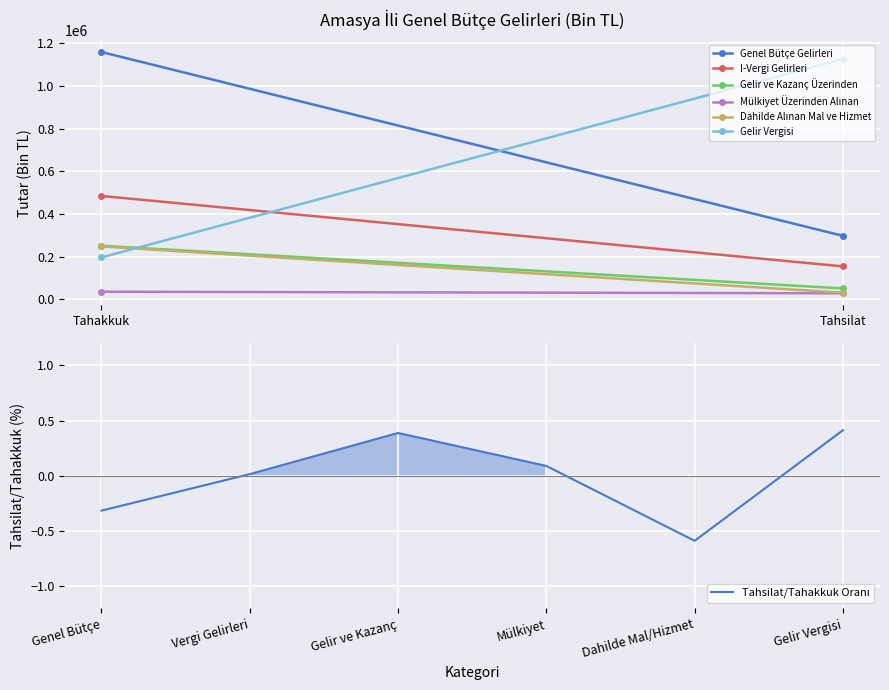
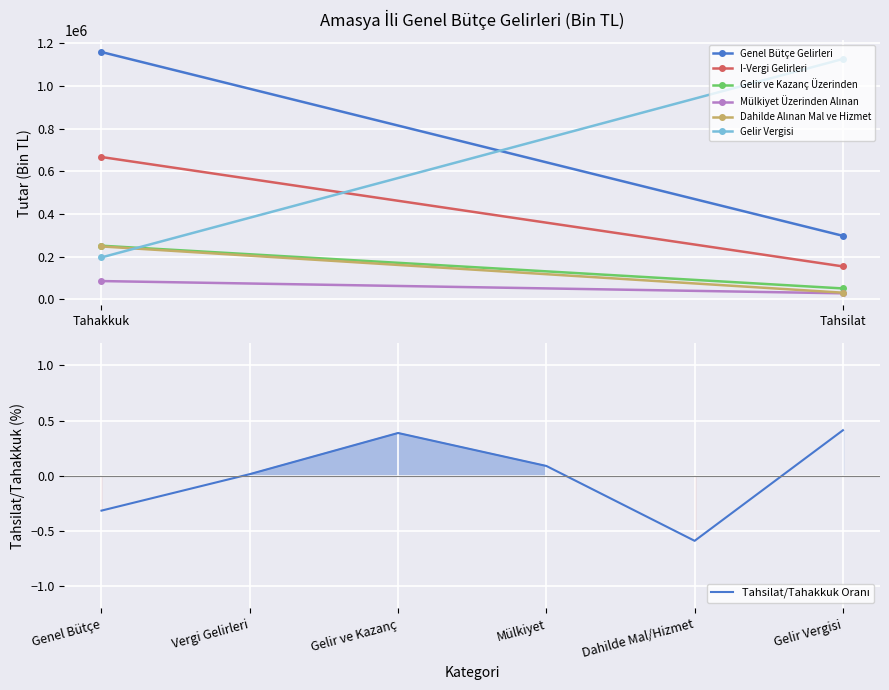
  {
    "Amasya İli Genel Bütçe Gelirleri (Bin TL)": {
      "Genel Bütçe Gelirleri": {
        "Tahakkuk": 1160000,
        "Tahsilat": 300000
      },
      "I-Vergi Gelirleri": {
-       "Tahakkuk": 480000,
+       "Tahakkuk": 670000,
        "Tahsilat": 150000
      },
      "Gelir ve Kazanç Üzerinden": {
        "Tahsilat": 50000
      },
      "Mülkiyet Üzerinden Alınan": {
-       "Tahakkuk": 40000
+       "Tahakkuk": 90000
      },
      "Gelir Vergisi": {
        "Tahakkuk": 200000
      }
    }
  }
